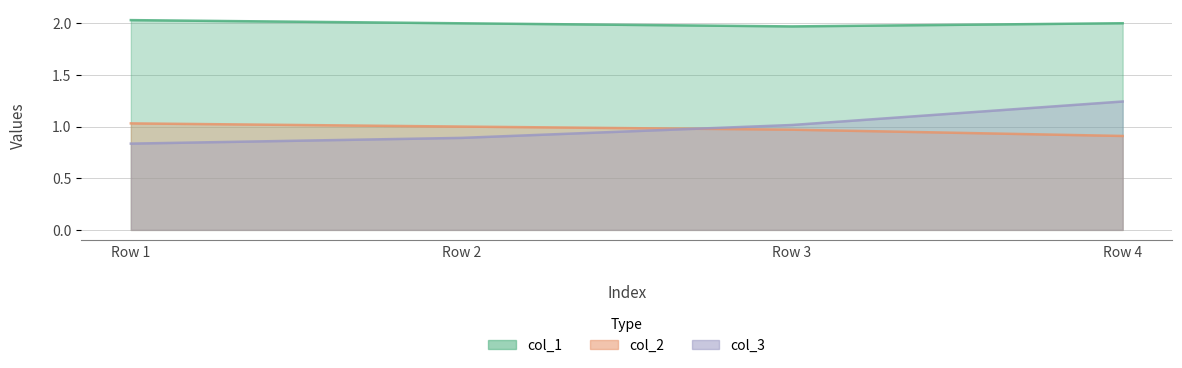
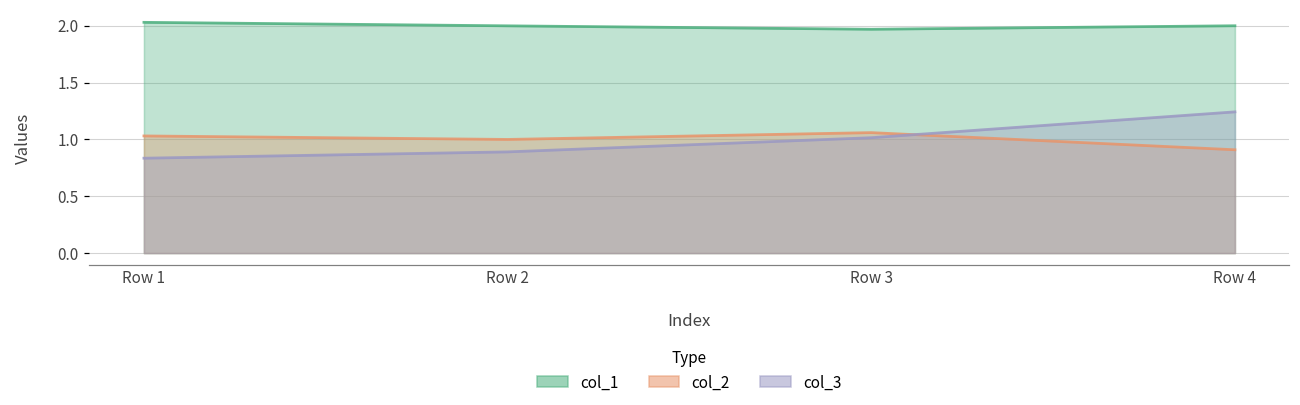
  {
    "col_2": {
      "Row 1": 1.03,
      "Row 2": 1.00,
-     "Row 3": 0.97,
+     "Row 3": 1.06,
      "Row 4": 0.91
    }
  }
